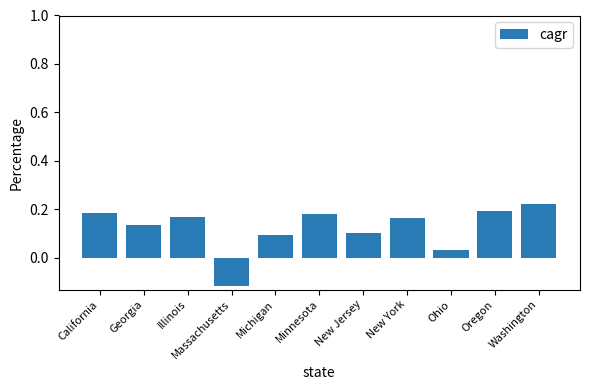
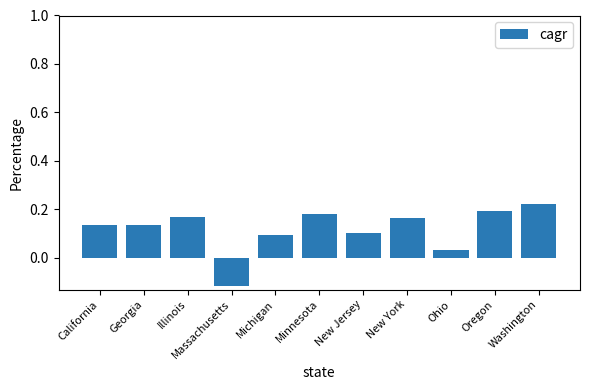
  {
-   "California": 0.18,
+   "California": 0.14,
    "Georgia": 0.13,
    "Illinois": 0.17,
    "Massachusetts": -0.12,
    "Michigan": 0.09,
    "Minnesota": 0.18,
    "New Jersey": 0.10,
    "New York": 0.16,
    "Ohio": 0.03,
    "Oregon": 0.19,
    "Washington": 0.22
  }
